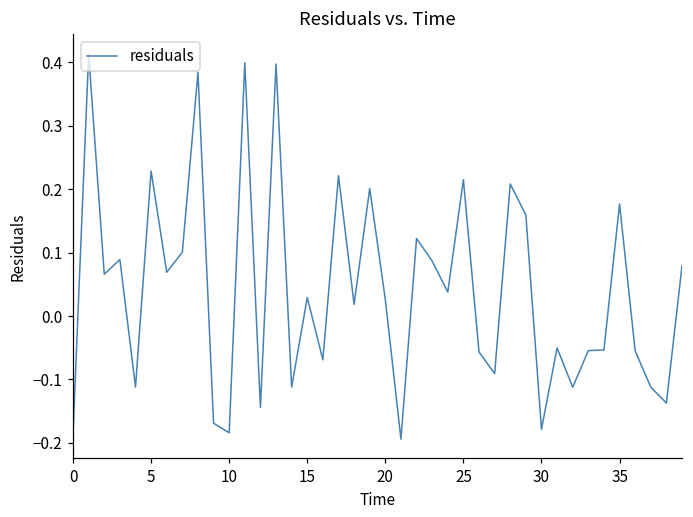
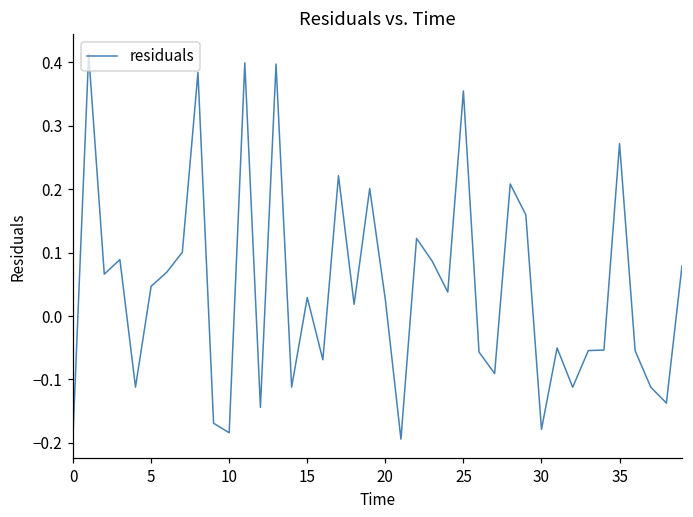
  {
    "0": -0.19,
-   "5": 0.23,
+   "5": 0.05,
    "10": -0.18,
    "15": 0.03,
    "20": 0.03,
-   "25": 0.21,
+   "25": 0.35,
    "30": -0.18,
-   "35": 0.18
+   "35": 0.27
  }
